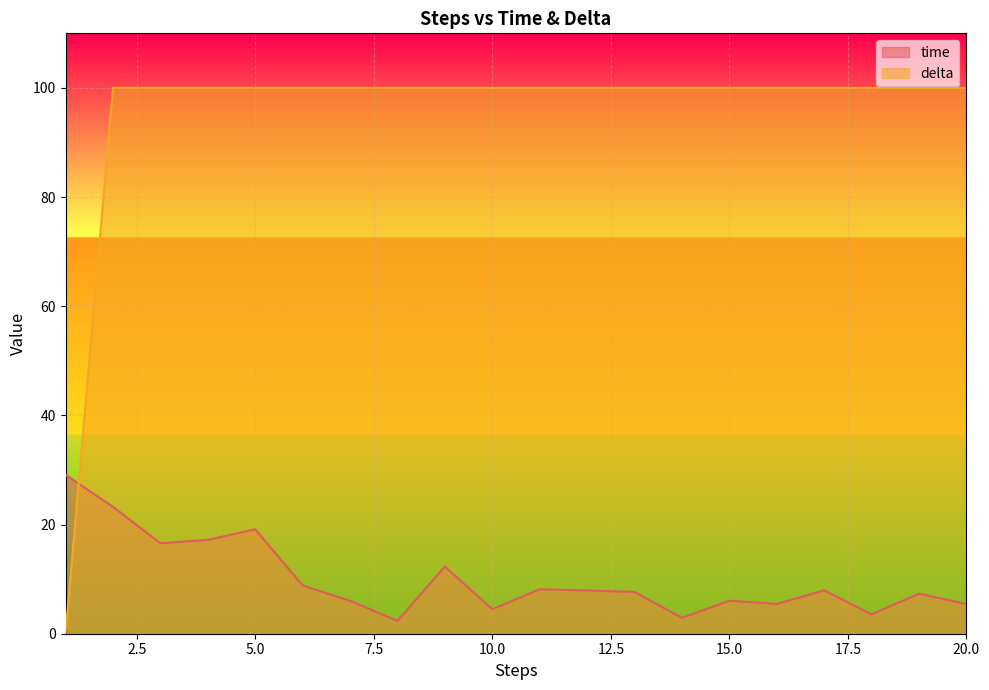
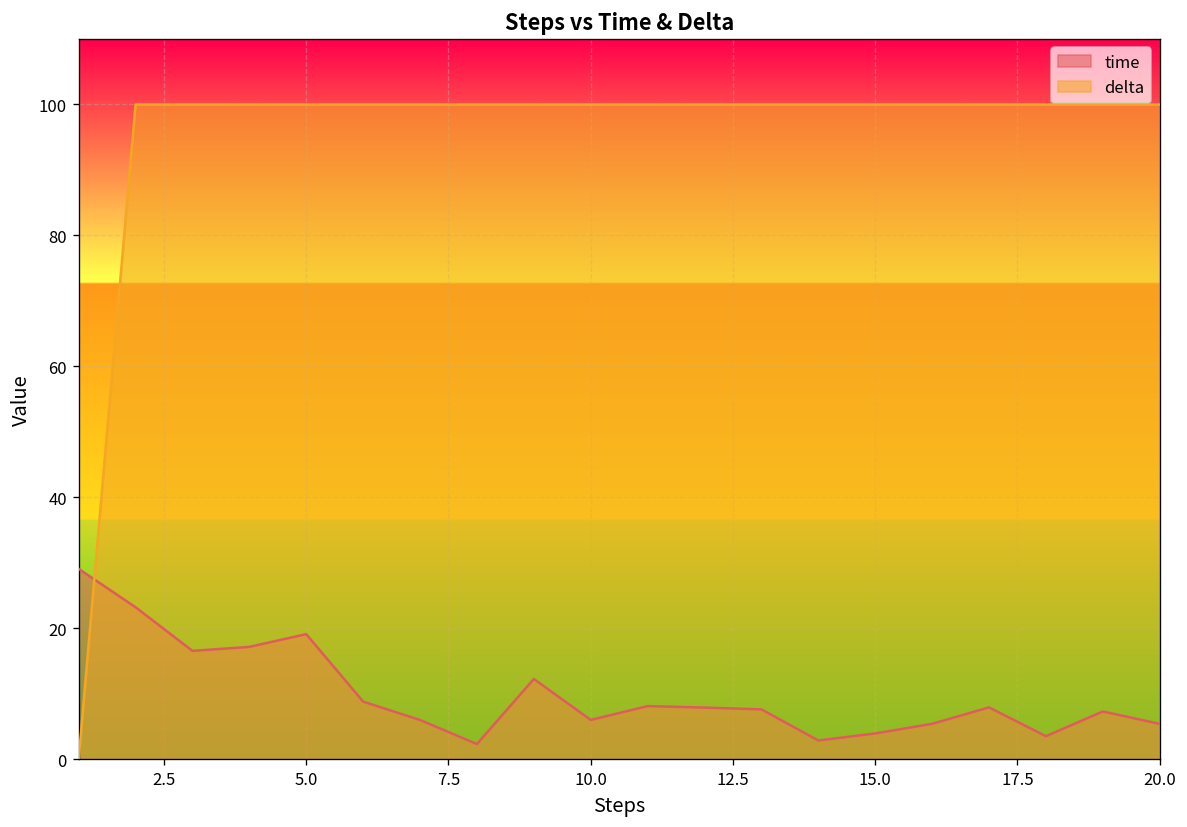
  {
    "time": {
      "5.0": 19,
-     "10.0": 4,
-     "15.0": 6,
+     "10.0": 6,
+     "15.0": 4,
      "20.0": 5
    },
    "delta": {
      "5.0": 100,
      "10.0": 100,
      "15.0": 100,
      "20.0": 100
    }
  }
